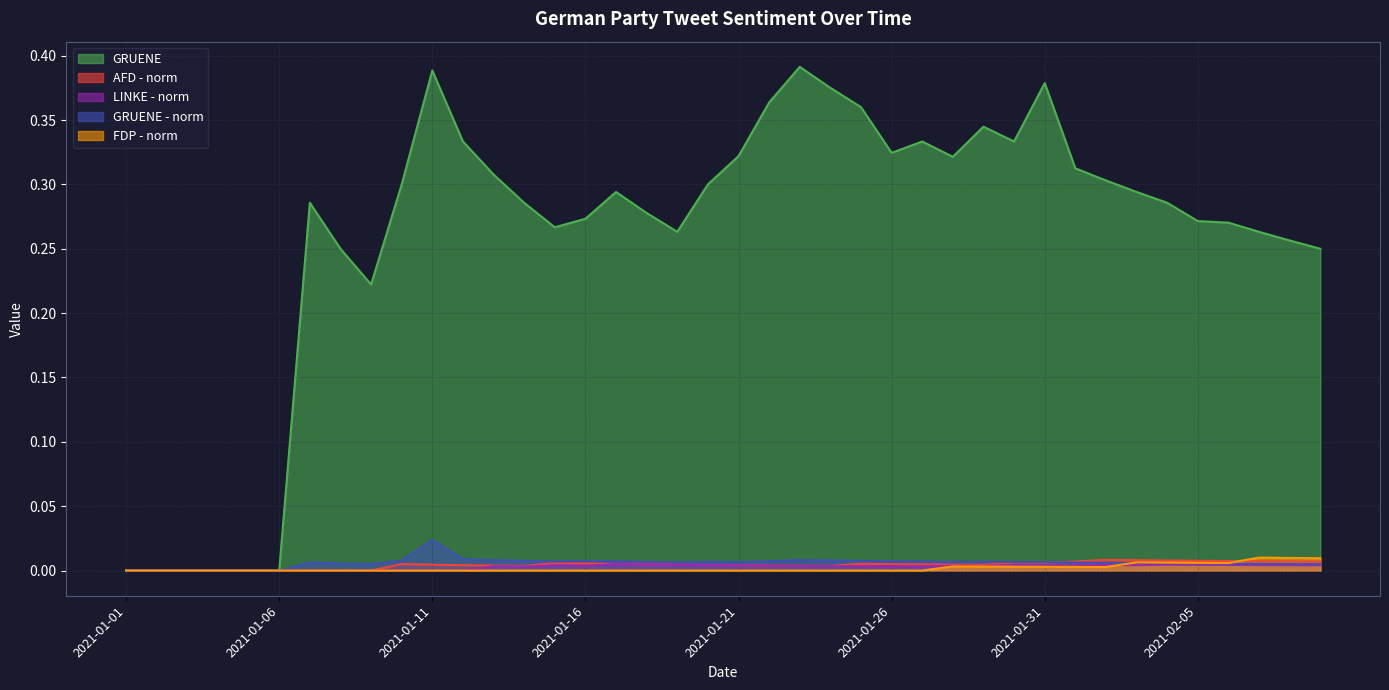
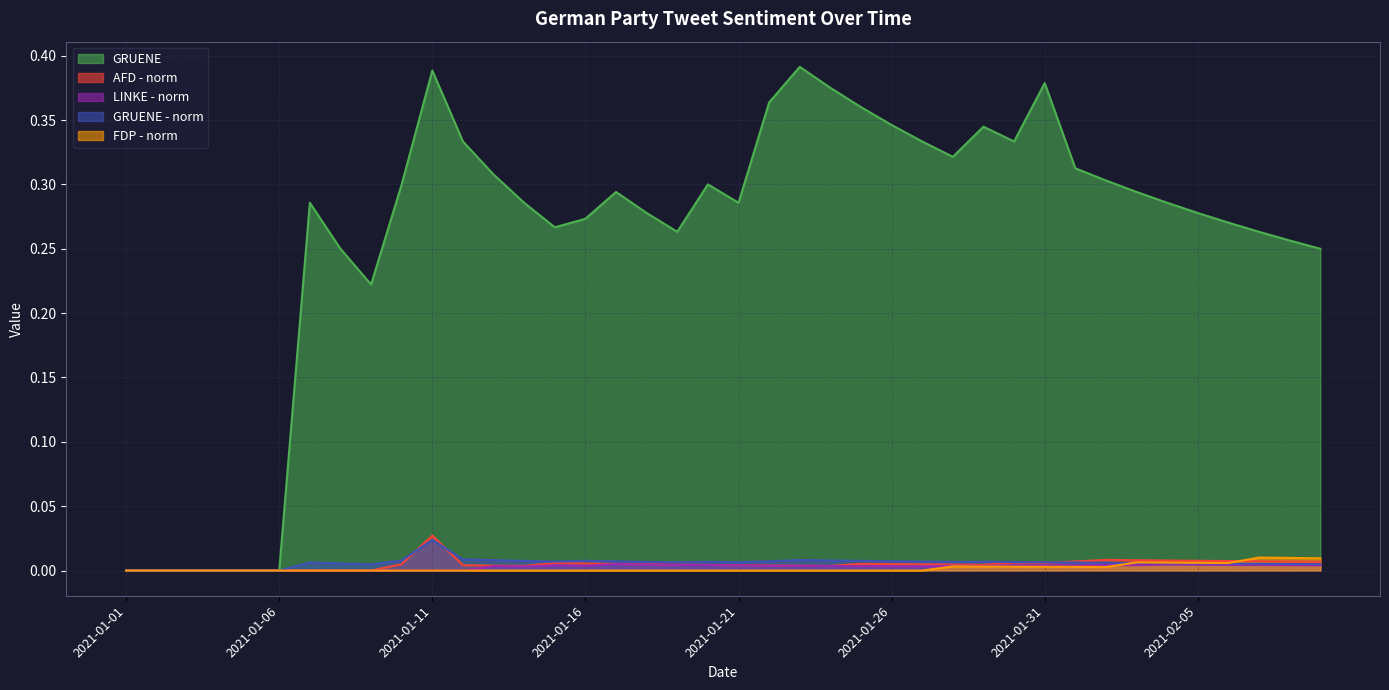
  {
    "GRUENE": {
      "2021-01-11": 0.388,
      "2021-01-16": 0.273,
-     "2021-01-21": 0.322,
-     "2021-01-26": 0.324,
+     "2021-01-21": 0.286,
+     "2021-01-26": 0.346,
      "2021-01-31": 0.379,
-     "2021-02-05": 0.271
+     "2021-02-05": 0.278
    },
    "AFD - norm": {
-     "2021-01-11": 0.005
+     "2021-01-11": 0.027
    },
    "GRUENE - norm": {
      "2021-01-11": 0.024,
      "2021-01-16": 0.008,
      "2021-01-21": 0.006,
      "2021-01-26": 0.007
    },
    "FDP - norm": {
      "2021-01-16": 0.000,
      "2021-01-21": 0.000,
      "2021-01-26": 0.000
    }
  }
